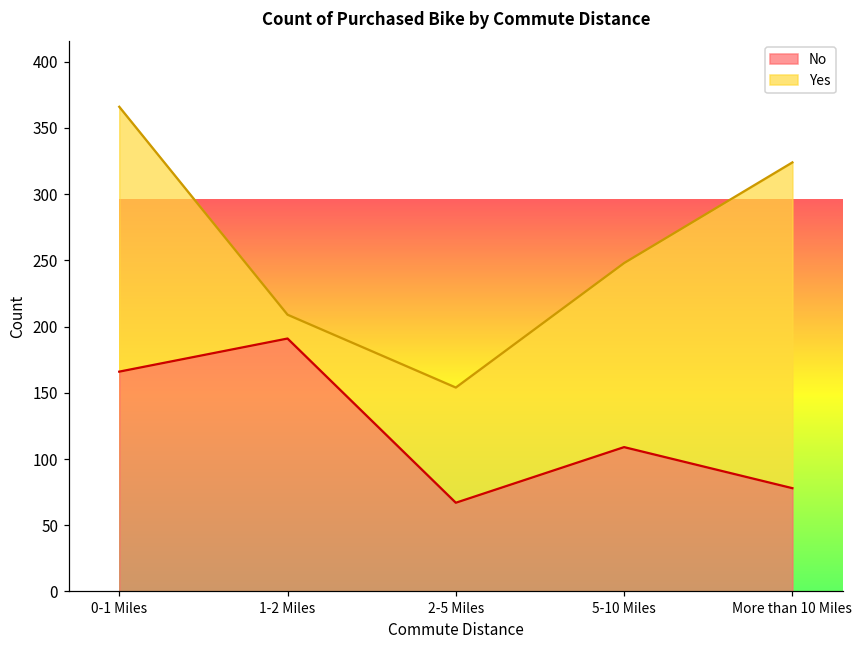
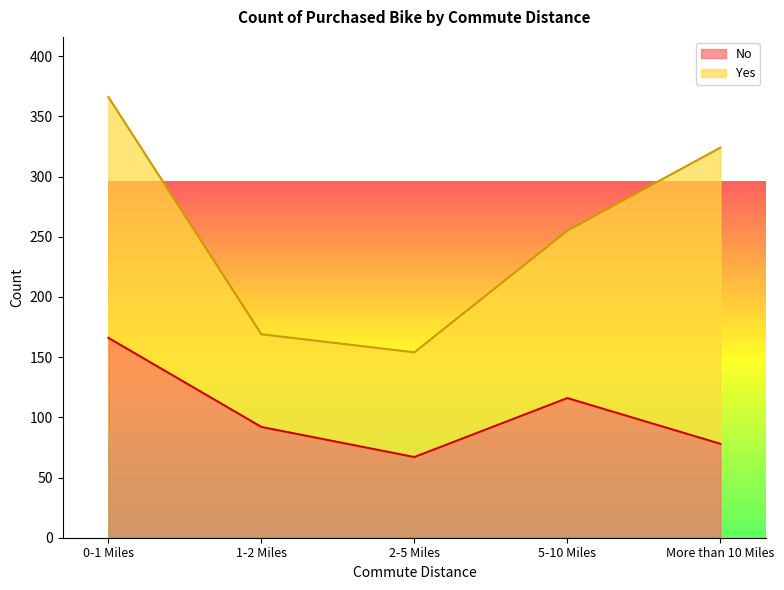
  {
    "No": {
      "0-1 Miles": 166,
-     "1-2 Miles": 191,
+     "1-2 Miles": 92,
      "2-5 Miles": 67,
-     "5-10 Miles": 109,
+     "5-10 Miles": 116,
      "More than 10 Miles": 78
    },
    "Yes": {
      "0-1 Miles": 200,
-     "1-2 Miles": 18,
+     "1-2 Miles": 77,
      "2-5 Miles": 87,
      "5-10 Miles": 139,
      "More than 10 Miles": 246
    }
  }
